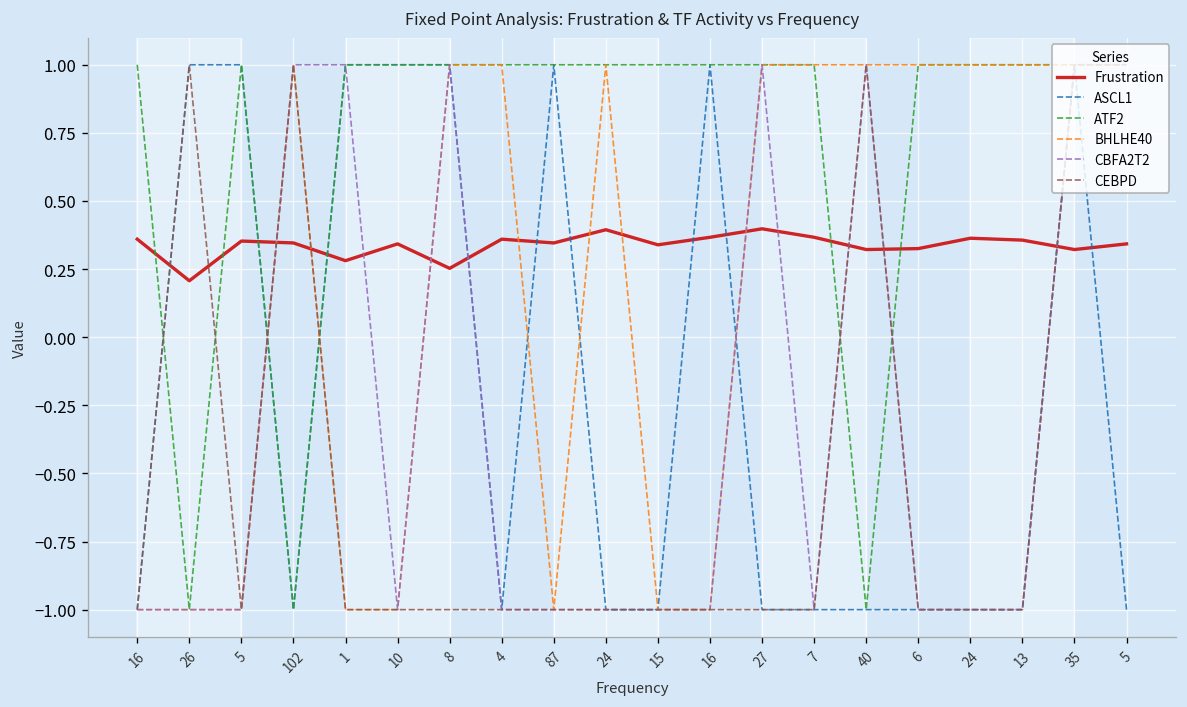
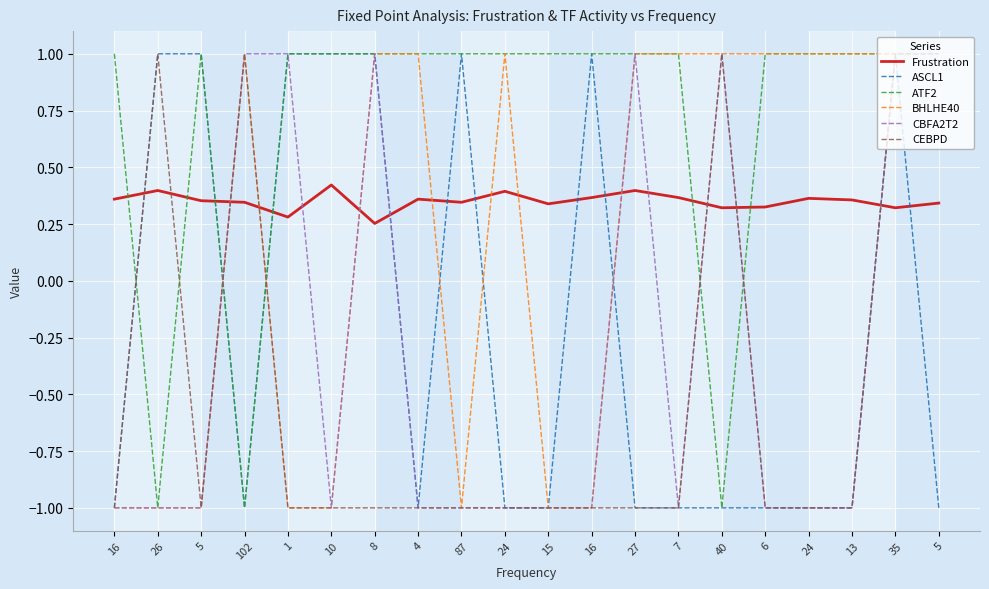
  {
    "Frustration": {
-     "26": 0.21,
+     "26": 0.40,
      "102": 0.35,
      "1": 0.28,
-     "10": 0.34,
+     "10": 0.42,
      "8": 0.25,
      "4": 0.36,
      "87": 0.35,
      "15": 0.34,
      "27": 0.40,
      "7": 0.37,
      "40": 0.32,
      "6": 0.33,
      "13": 0.36,
      "35": 0.32
    },
    "ATF2": {
      "15": 1.00
    },
    "CEBPD": {
      "8": -1.00
    }
  }
